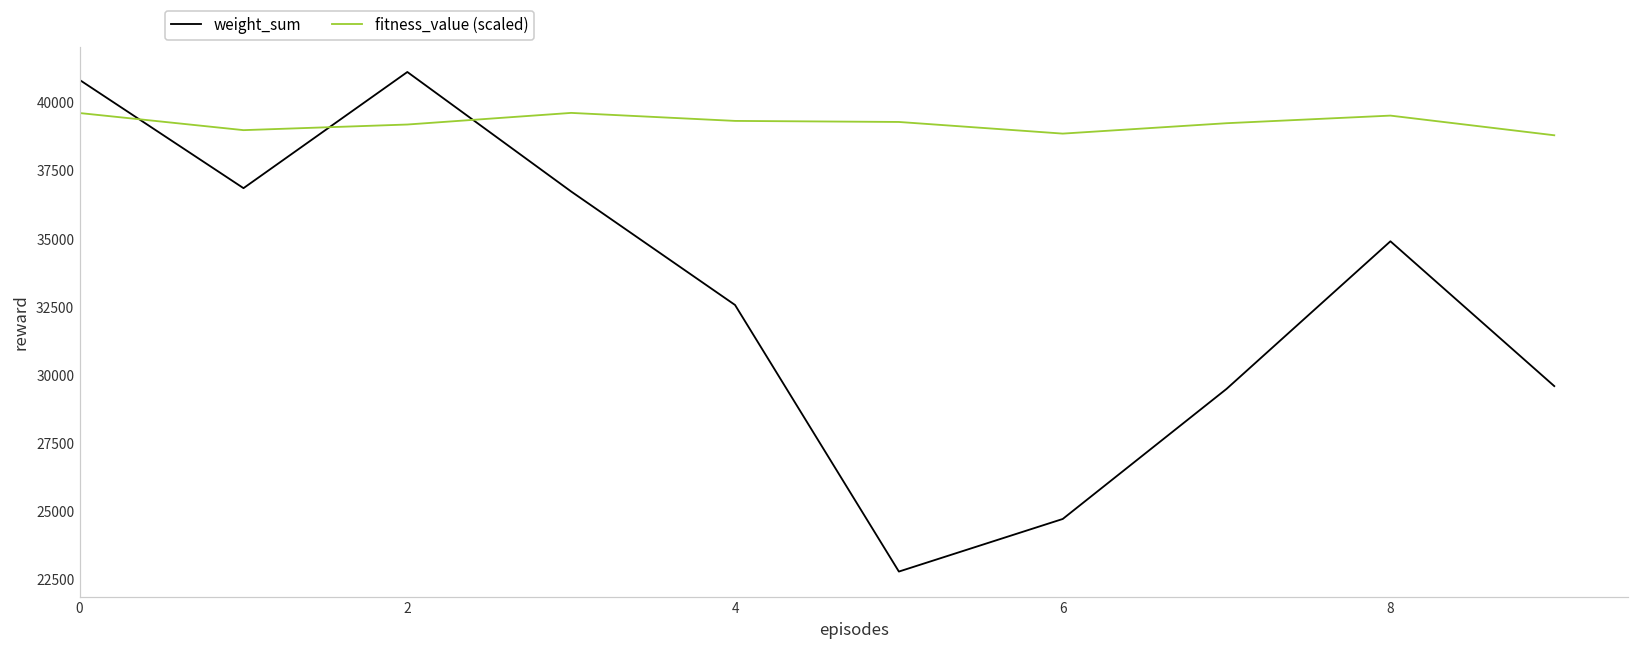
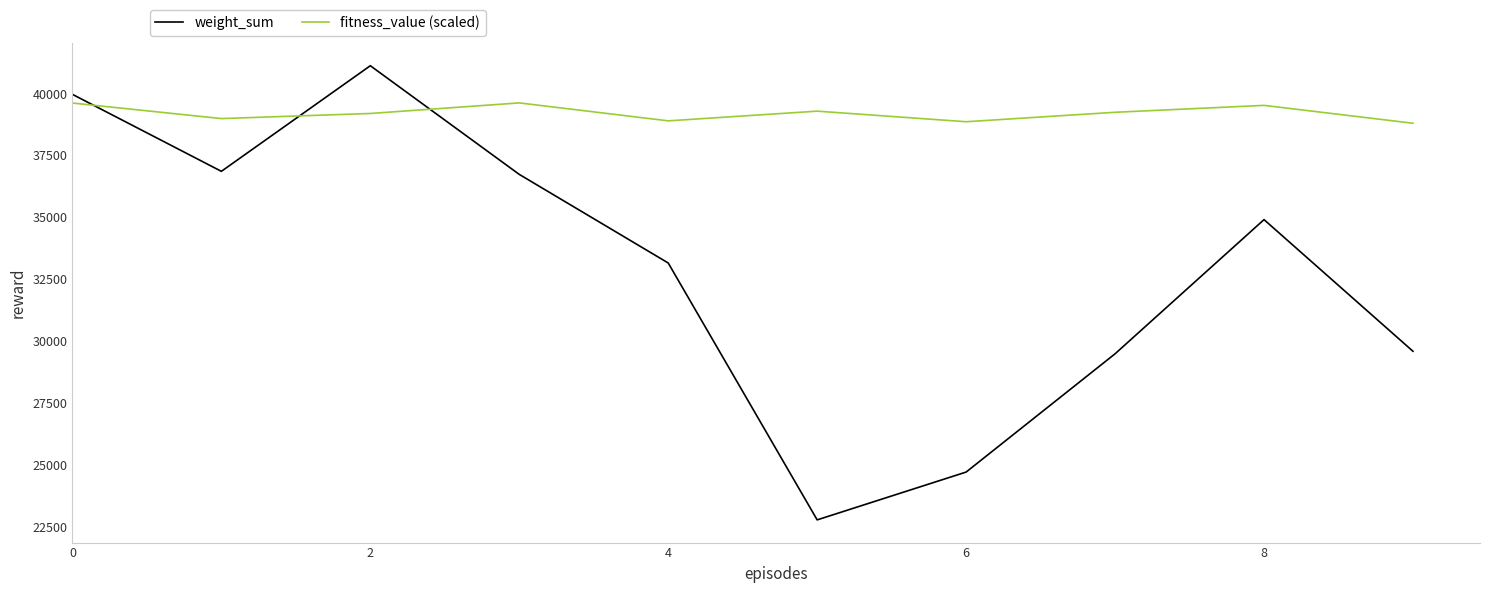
  {
    "weight_sum": {
-     "0": 40800,
+     "0": 40000,
      "2": 41100,
-     "4": 32600,
+     "4": 33200,
      "6": 24700,
      "8": 34900
    },
    "fitness_value (scaled)": {
      "0": 39600,
      "2": 39200,
-     "4": 39300,
+     "4": 38900,
      "6": 38900,
      "8": 39500
    }
  }
